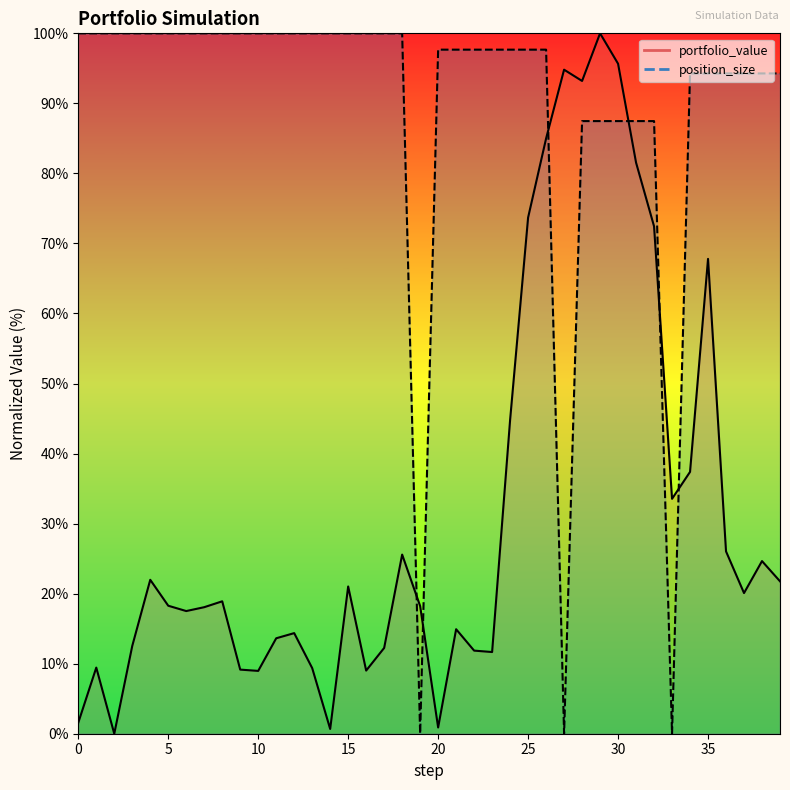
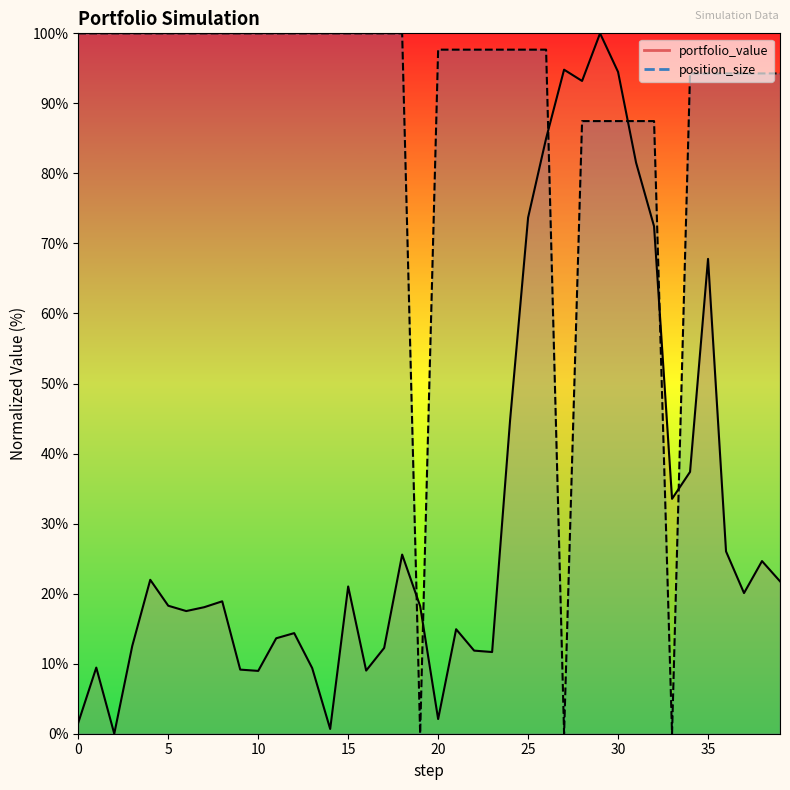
  {
    "portfolio_value": {
      "0": "2%",
      "5": "18%",
      "10": "9%",
      "15": "21%",
-     "20": "1%",
+     "20": "2%",
      "25": "74%",
-     "30": "96%",
+     "30": "94%",
      "35": "68%"
    },
    "position_size": {
      "0": "100%",
      "5": "100%",
      "10": "100%",
      "15": "100%",
      "20": "98%",
      "25": "98%",
      "30": "87%"
    }
  }
